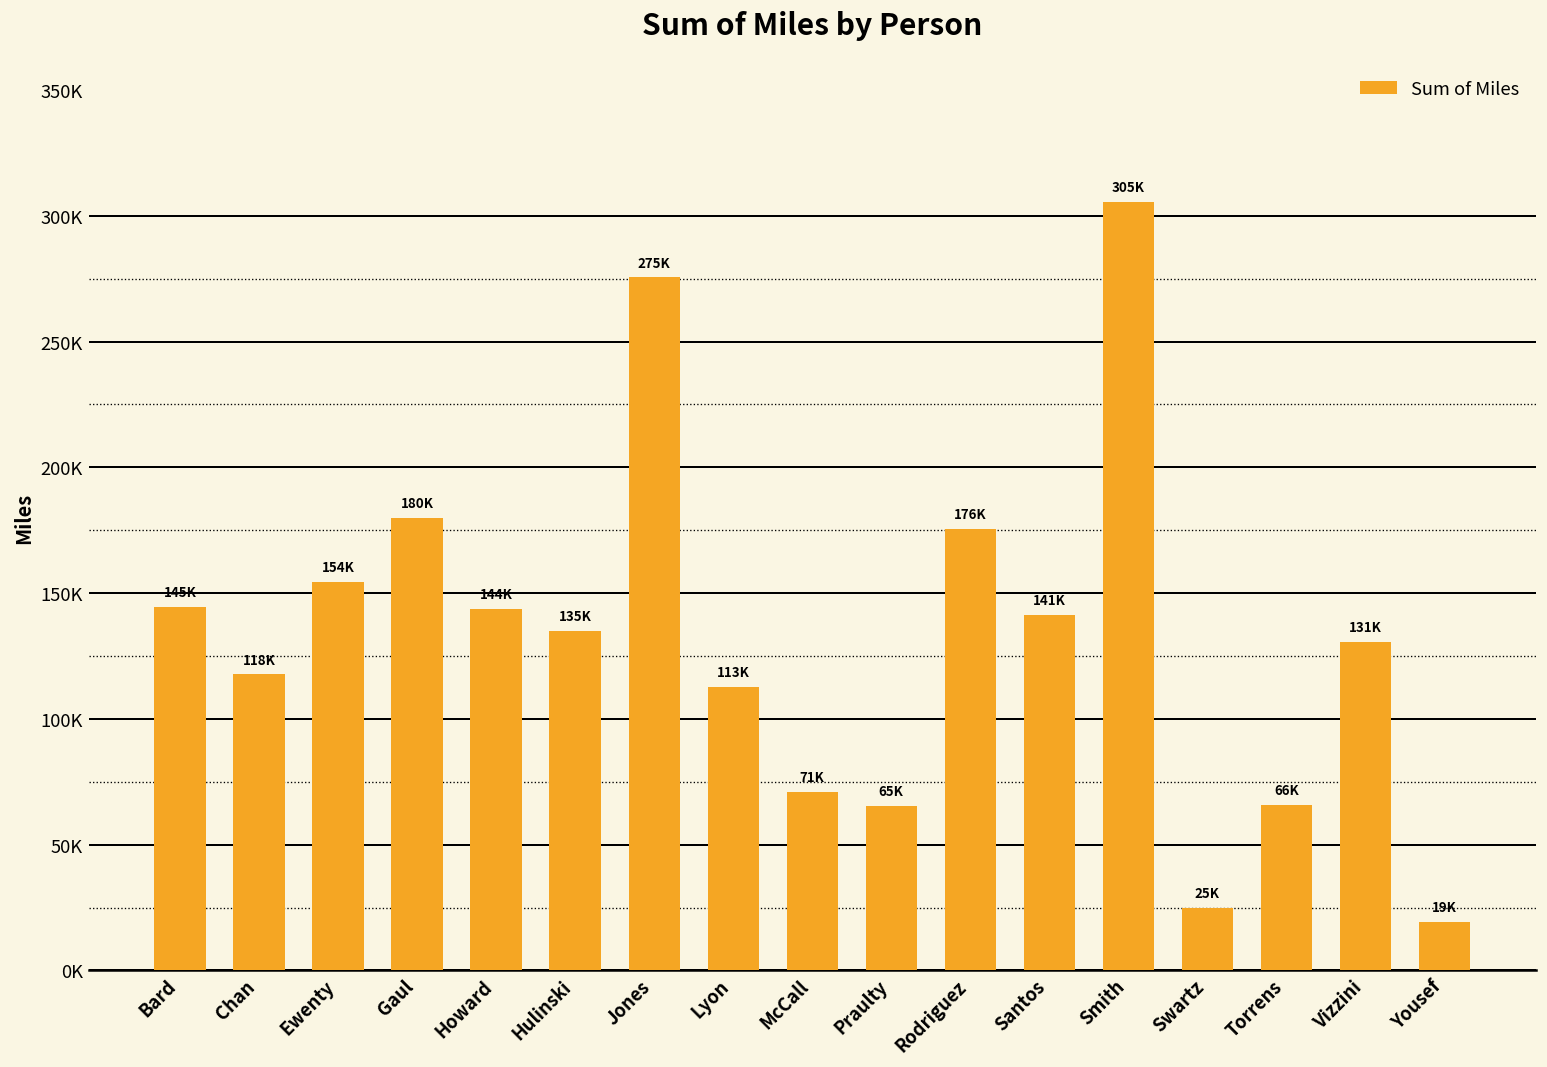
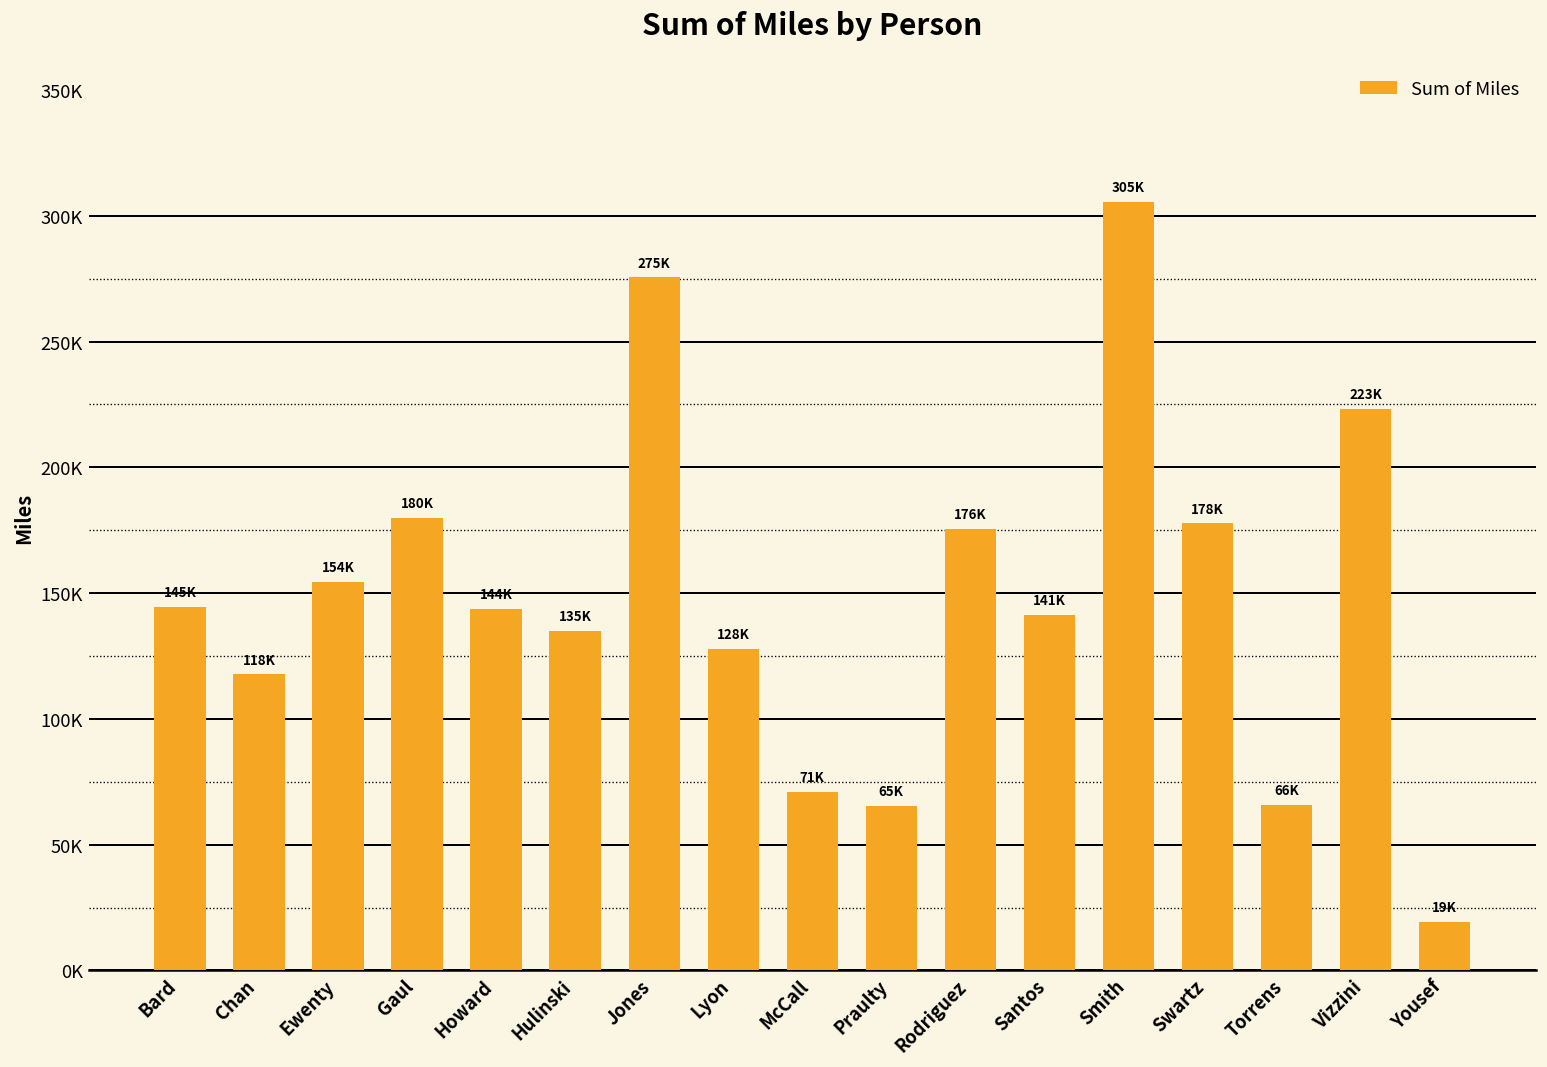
  {
    "Bard": "145K",
    "Chan": "118K",
    "Ewenty": "154K",
    "Gaul": "180K",
    "Howard": "144K",
    "Hulinski": "135K",
    "Jones": "275K",
-   "Lyon": "113K",
+   "Lyon": "128K",
    "McCall": "71K",
    "Praulty": "65K",
    "Rodriguez": "176K",
    "Santos": "141K",
    "Smith": "305K",
-   "Swartz": "25K",
+   "Swartz": "178K",
    "Torrens": "66K",
-   "Vizzini": "131K",
+   "Vizzini": "223K",
    "Yousef": "19K"
  }
